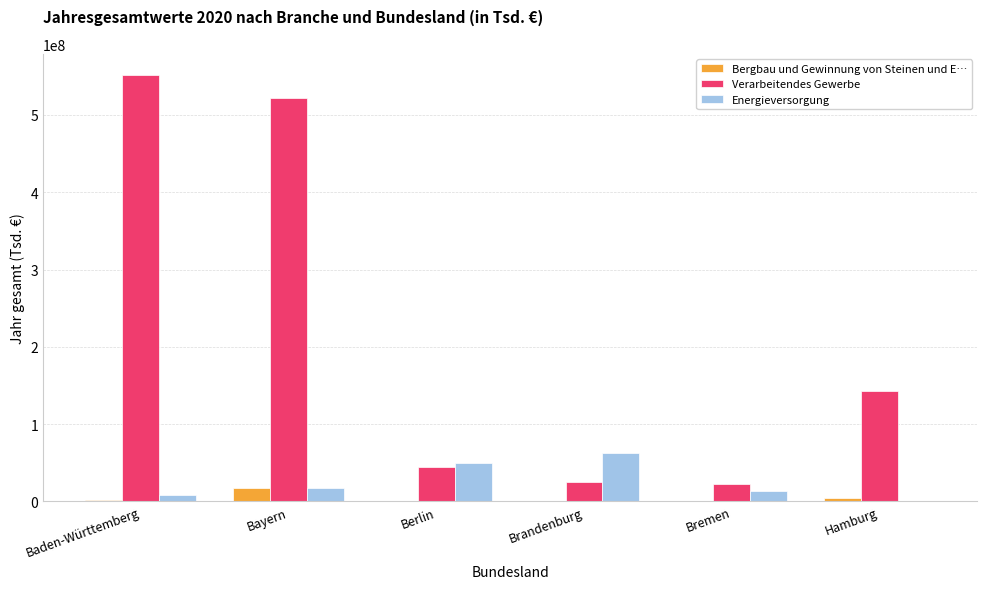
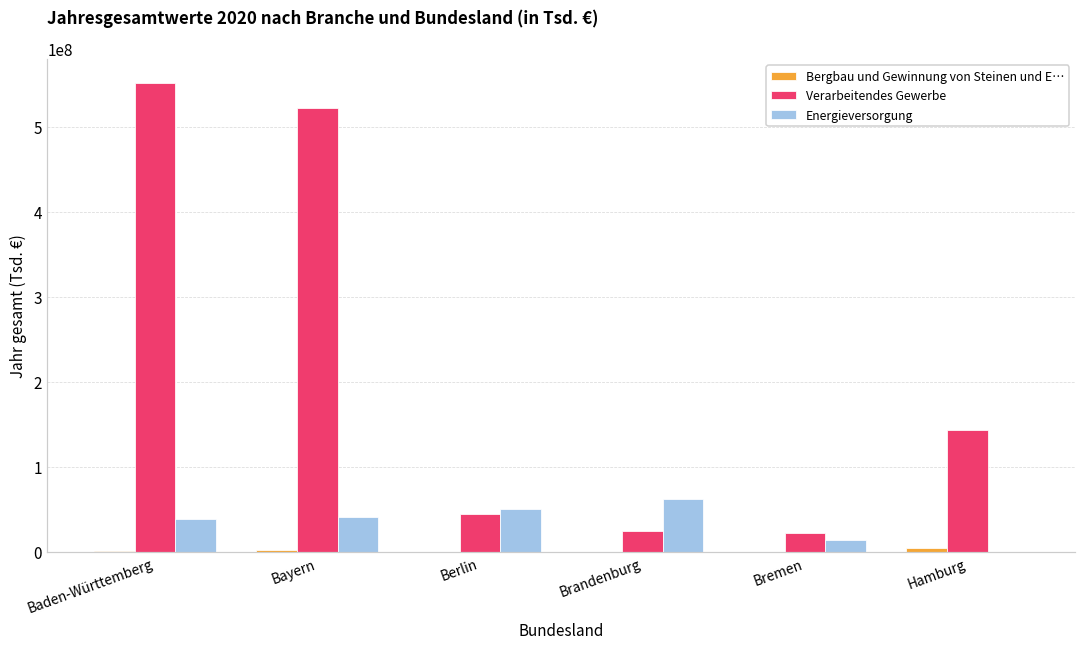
  {
    "Bergbau und Gewinnung von Steinen und E…": {
-     "Bayern": 20000000,
+     "Bayern": 0,
      "Brandenburg": 0,
      "Hamburg": 0
    },
    "Verarbeitendes Gewerbe": {
      "Baden-Württemberg": 550000000,
      "Bayern": 520000000,
      "Berlin": 40000000,
      "Brandenburg": 20000000,
      "Bremen": 20000000,
      "Hamburg": 140000000
    },
    "Energieversorgung": {
-     "Baden-Württemberg": 10000000,
-     "Bayern": 20000000,
+     "Baden-Württemberg": 40000000,
+     "Bayern": 40000000,
      "Berlin": 50000000,
      "Brandenburg": 60000000,
      "Bremen": 10000000,
      "Hamburg": 0
    }
  }
